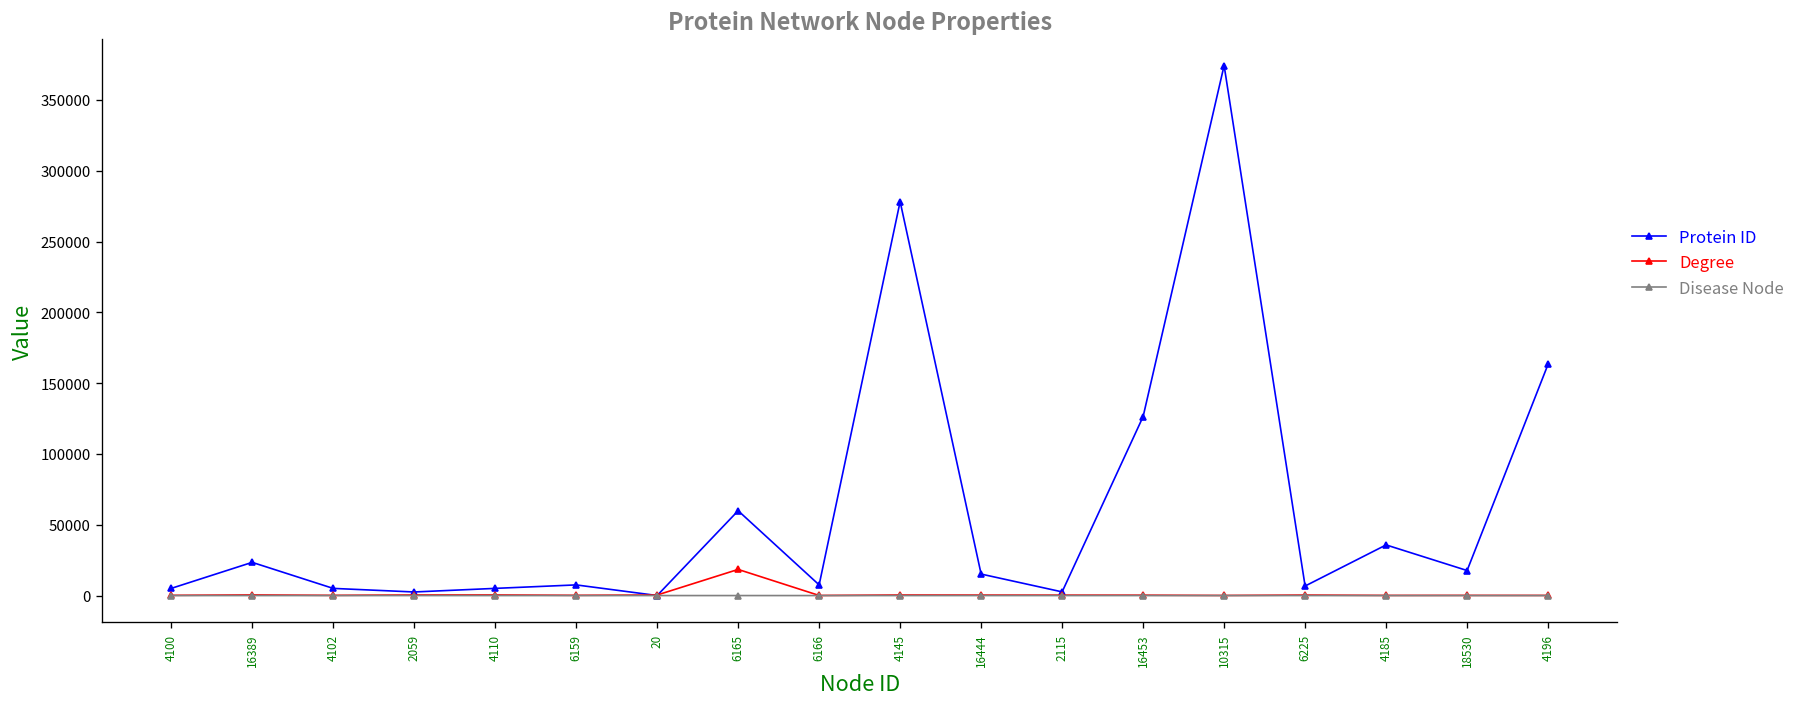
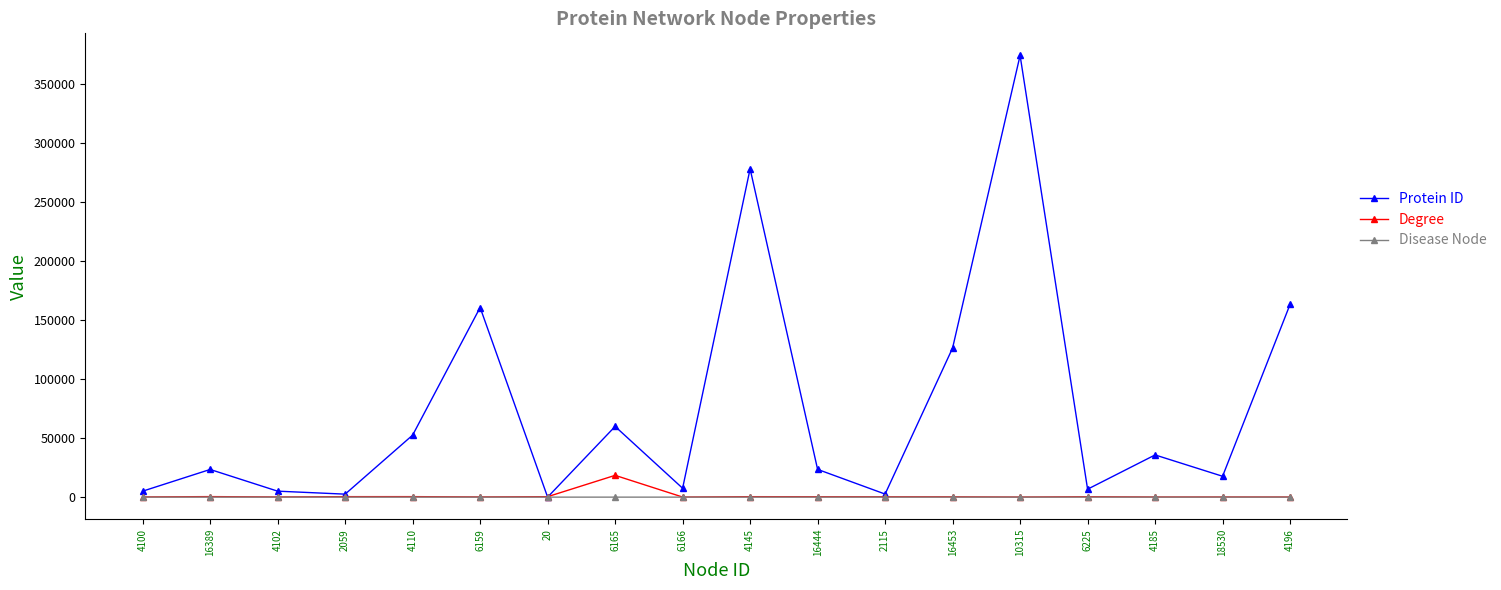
  {
    "Protein ID": {
      "4100": 5000,
      "16389": 23000,
      "4102": 5000,
      "2059": 3000,
-     "4110": 5000,
-     "6159": 8000,
+     "4110": 53000,
+     "6159": 161000,
      "6165": 60000,
      "6166": 8000,
      "4145": 278000,
-     "16444": 15000,
+     "16444": 24000,
      "2115": 3000,
      "16453": 126000,
      "10315": 374000,
      "6225": 7000,
      "4185": 36000,
      "18530": 18000,
      "4196": 163000
    },
    "Degree": {
      "6165": 18000
    },
    "Disease Node": {
      "6165": 0
    }
  }
